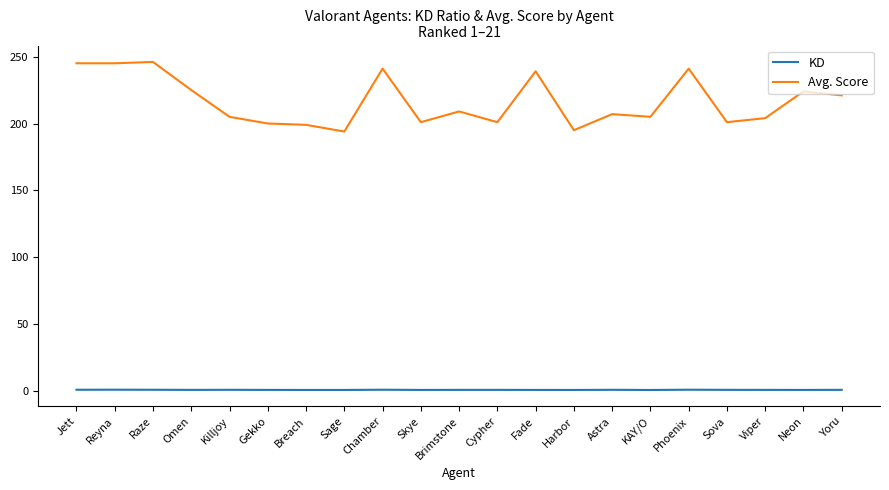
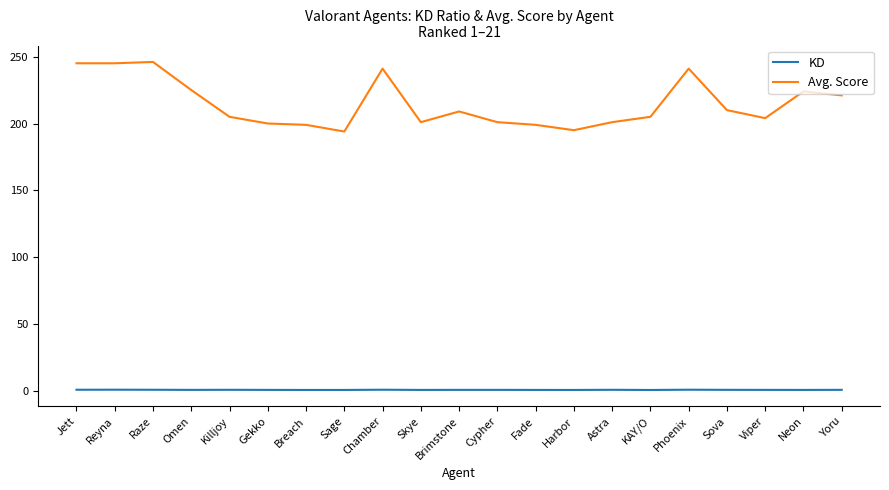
  {
    "KD": {
      "Jett": 1,
      "Reyna": 1,
      "Raze": 1,
      "Omen": 1,
      "Killjoy": 1,
      "Gekko": 1,
      "Breach": 1,
      "Sage": 1,
      "Chamber": 1,
      "Skye": 1,
      "Brimstone": 1,
      "Cypher": 1,
      "Fade": 1,
      "Harbor": 1,
      "Astra": 1,
      "KAY/O": 1,
      "Phoenix": 1,
      "Sova": 1,
      "Viper": 1,
      "Neon": 1,
      "Yoru": 1
    },
    "Avg. Score": {
      "Jett": 245,
      "Reyna": 245,
      "Raze": 246,
      "Omen": 225,
      "Killjoy": 205,
      "Gekko": 200,
      "Breach": 199,
      "Sage": 194,
      "Chamber": 241,
      "Skye": 201,
      "Brimstone": 209,
      "Cypher": 201,
-     "Fade": 239,
+     "Fade": 199,
      "Harbor": 195,
-     "Astra": 207,
+     "Astra": 201,
      "KAY/O": 205,
      "Phoenix": 241,
-     "Sova": 201,
+     "Sova": 210,
      "Viper": 204,
      "Yoru": 221
    }
  }
